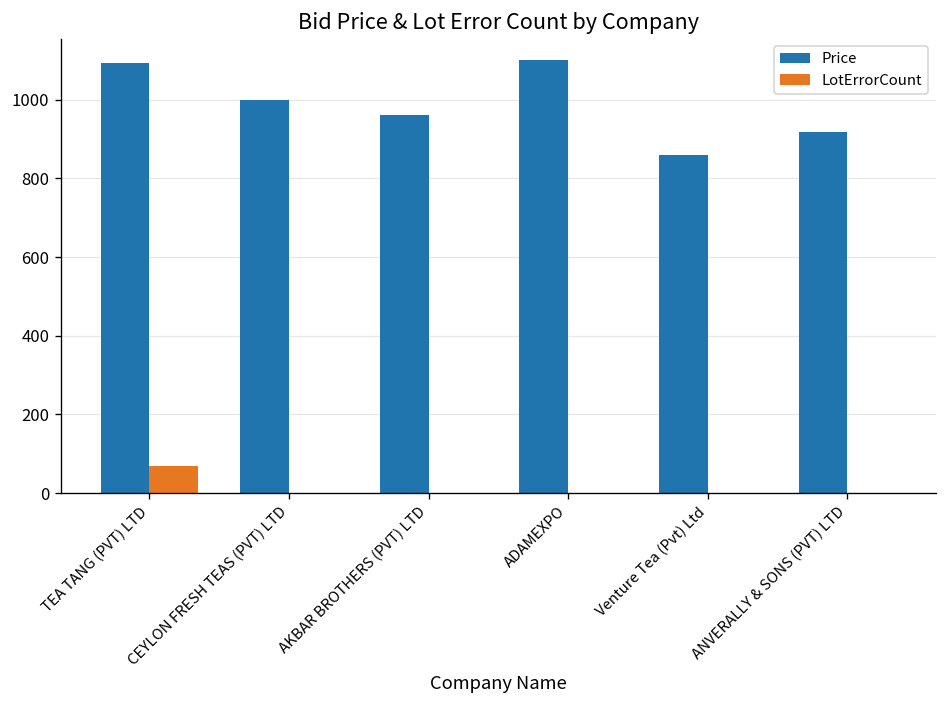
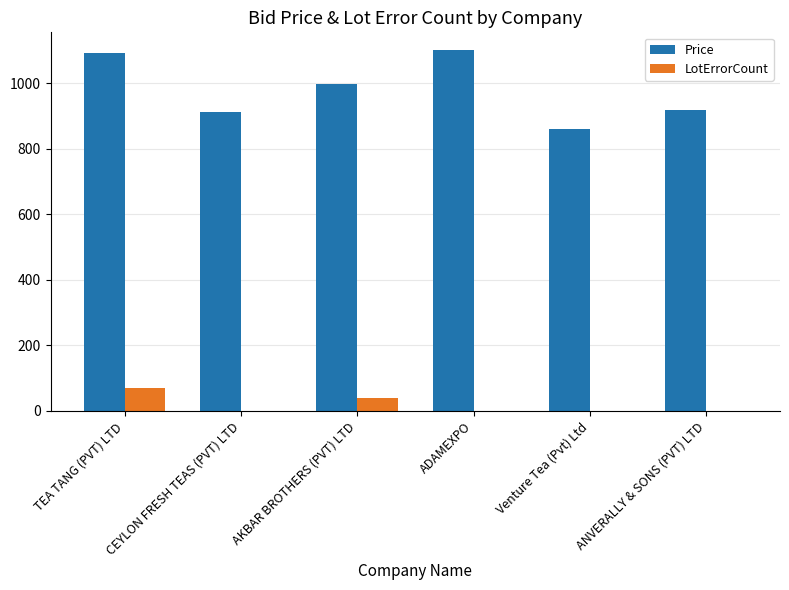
  {
    "Price": {
      "TEA TANG (PVT) LTD": 1090,
-     "CEYLON FRESH TEAS (PVT) LTD": 1000,
-     "AKBAR BROTHERS (PVT) LTD": 960,
+     "CEYLON FRESH TEAS (PVT) LTD": 910,
+     "AKBAR BROTHERS (PVT) LTD": 1000,
      "ADAMEXPO": 1100,
      "Venture Tea (Pvt) Ltd": 860,
      "ANVERALLY & SONS (PVT) LTD": 920
    },
    "LotErrorCount": {
      "TEA TANG (PVT) LTD": 70,
-     "AKBAR BROTHERS (PVT) LTD": 0,
+     "AKBAR BROTHERS (PVT) LTD": 40,
      "ADAMEXPO": 0,
      "Venture Tea (Pvt) Ltd": 0,
      "ANVERALLY & SONS (PVT) LTD": 0
    }
  }
